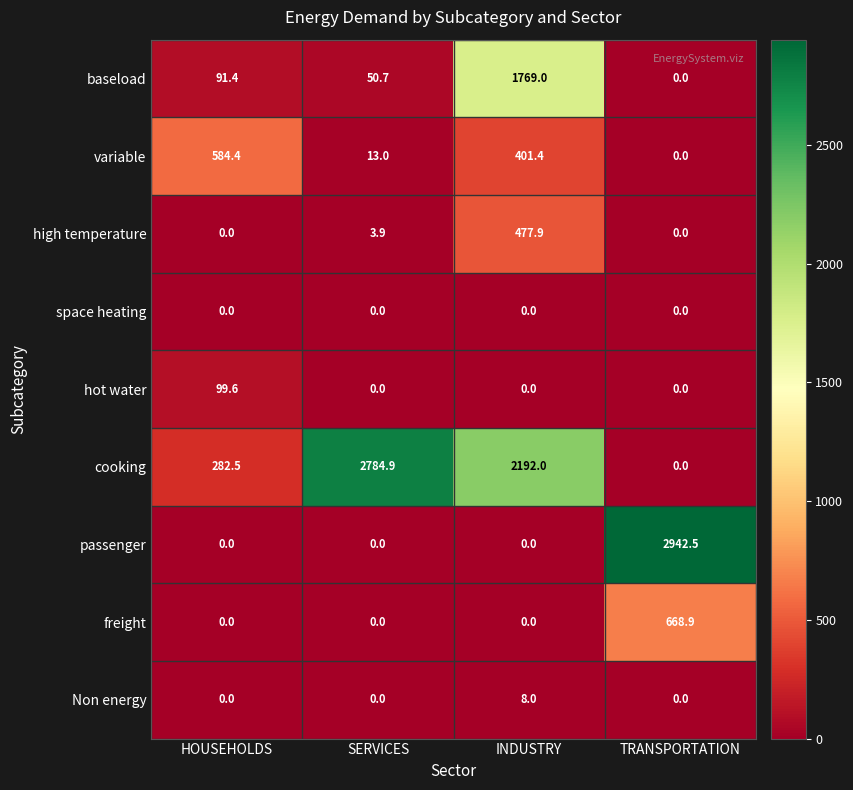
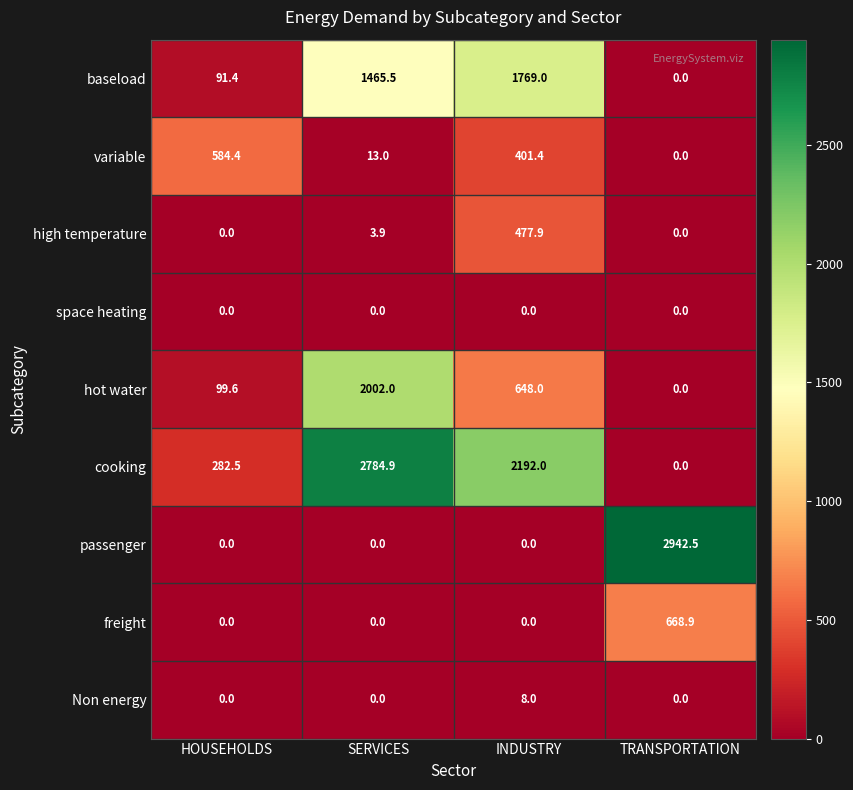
  {
    "baseload": {
      "HOUSEHOLDS": 91.4,
-     "SERVICES": 50.7,
+     "SERVICES": 1465.5,
      "INDUSTRY": 1769.0
    },
    "variable": {
      "HOUSEHOLDS": 584.4,
      "SERVICES": 13.0,
      "INDUSTRY": 401.4,
      "TRANSPORTATION": 0.0
    },
    "high temperature": {
      "HOUSEHOLDS": 0.0,
      "SERVICES": 3.9,
      "INDUSTRY": 477.9,
      "TRANSPORTATION": 0.0
    },
    "space heating": {
      "HOUSEHOLDS": 0.0,
      "SERVICES": 0.0,
      "INDUSTRY": 0.0,
      "TRANSPORTATION": 0.0
    },
    "hot water": {
      "HOUSEHOLDS": 99.6,
-     "SERVICES": 0.0,
-     "INDUSTRY": 0.0,
+     "SERVICES": 2002.0,
+     "INDUSTRY": 648.0,
      "TRANSPORTATION": 0.0
    },
    "cooking": {
      "HOUSEHOLDS": 282.5,
      "SERVICES": 2784.9,
      "INDUSTRY": 2192.0,
      "TRANSPORTATION": 0.0
    },
    "passenger": {
      "HOUSEHOLDS": 0.0,
      "SERVICES": 0.0,
      "INDUSTRY": 0.0,
      "TRANSPORTATION": 2942.5
    },
    "freight": {
      "HOUSEHOLDS": 0.0,
      "SERVICES": 0.0,
      "INDUSTRY": 0.0,
      "TRANSPORTATION": 668.9
    },
    "Non energy": {
      "HOUSEHOLDS": 0.0,
      "SERVICES": 0.0,
      "INDUSTRY": 8.0,
      "TRANSPORTATION": 0.0
    }
  }
